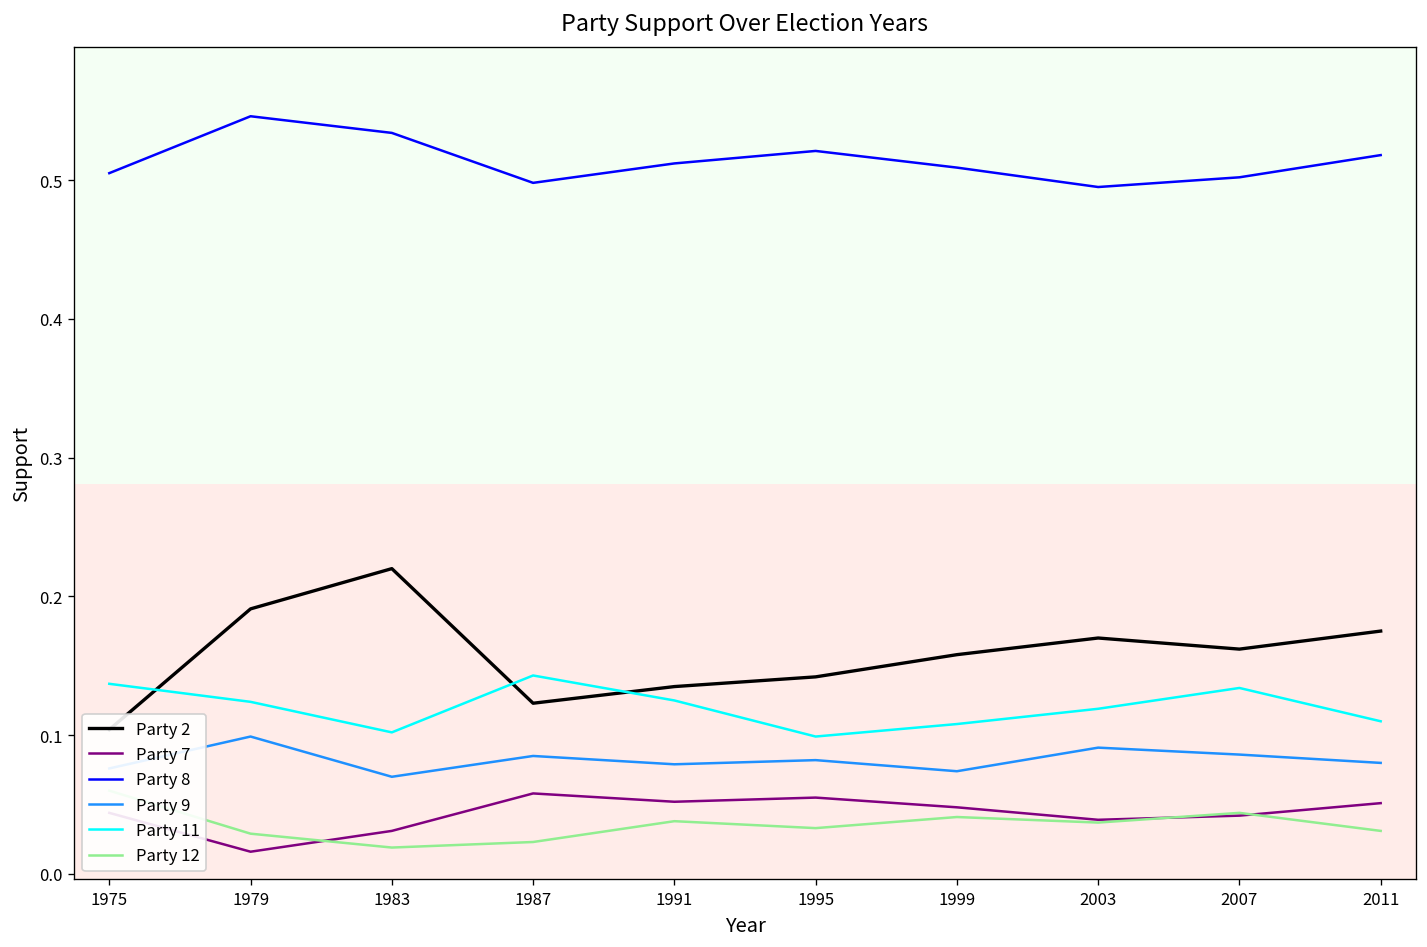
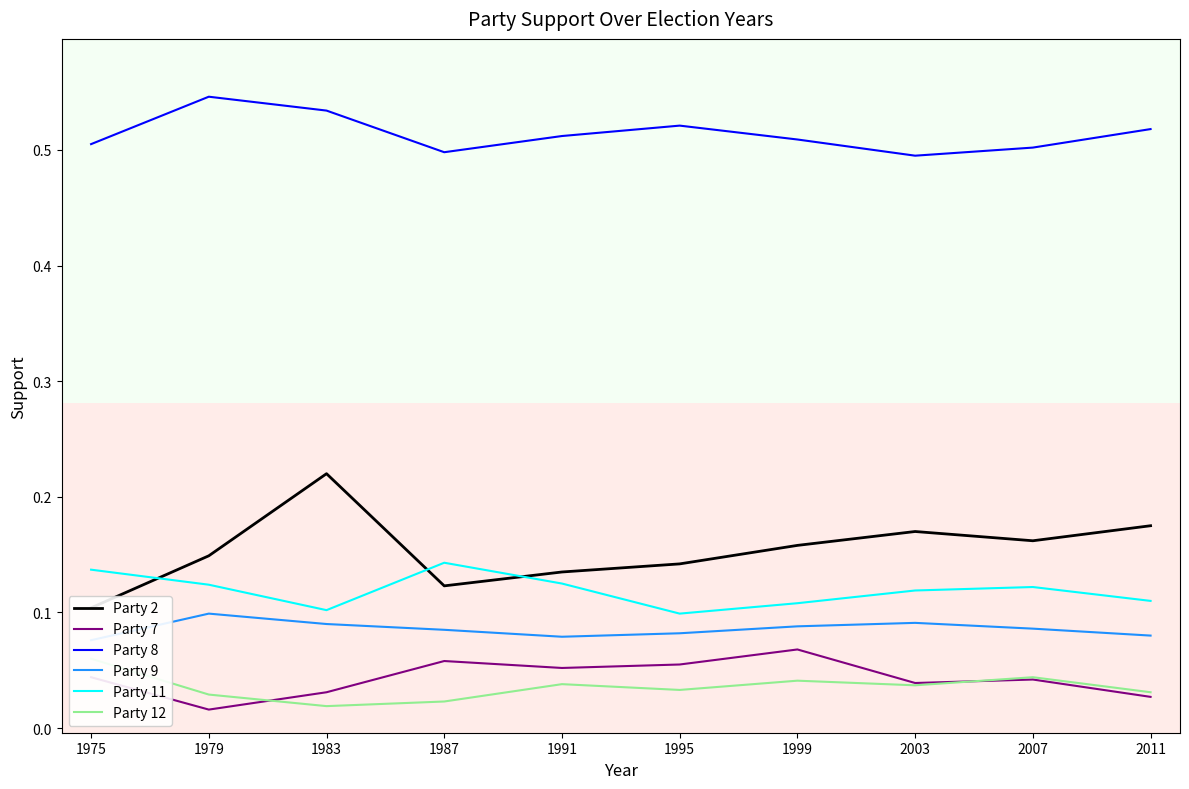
  {
    "Party 2": {
-     "1979": 0.191,
+     "1979": 0.149,
      "1983": 0.220,
      "1987": 0.123,
      "1991": 0.135,
      "1995": 0.142,
      "1999": 0.158,
      "2003": 0.170,
      "2007": 0.162,
      "2011": 0.175
    },
    "Party 7": {
      "1979": 0.016,
      "1983": 0.031,
      "1987": 0.058,
      "1991": 0.052,
      "1995": 0.055,
-     "1999": 0.048,
-     "2011": 0.051
+     "1999": 0.068,
+     "2011": 0.027
    },
    "Party 8": {
      "1975": 0.505,
      "1979": 0.546,
      "1983": 0.534,
      "1987": 0.498,
      "1991": 0.512,
      "1995": 0.521,
      "1999": 0.509,
      "2003": 0.495,
      "2007": 0.502,
      "2011": 0.518
    },
    "Party 9": {
      "1979": 0.099,
-     "1983": 0.07,
+     "1983": 0.09,
      "1987": 0.085,
      "1991": 0.079,
      "1995": 0.082,
-     "1999": 0.074,
+     "1999": 0.088,
      "2003": 0.091,
      "2007": 0.086,
      "2011": 0.080
    },
    "Party 11": {
      "1975": 0.137,
      "1979": 0.124,
      "1983": 0.102,
      "1987": 0.143,
      "1991": 0.125,
      "1995": 0.099,
      "1999": 0.108,
      "2003": 0.119,
-     "2007": 0.134,
+     "2007": 0.122,
      "2011": 0.110
    },
    "Party 12": {
      "1979": 0.029,
      "1983": 0.019,
      "1987": 0.023,
      "1991": 0.038,
      "1995": 0.033,
      "1999": 0.041,
      "2011": 0.031
    }
  }
